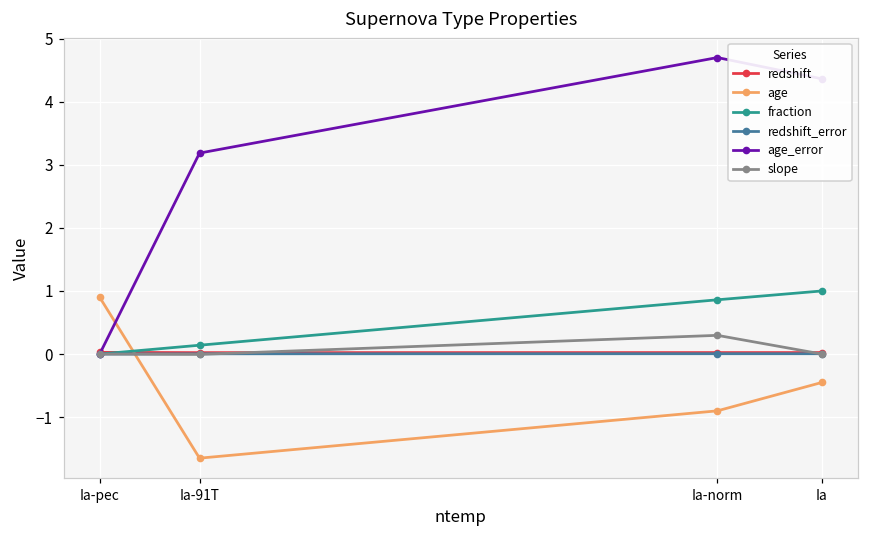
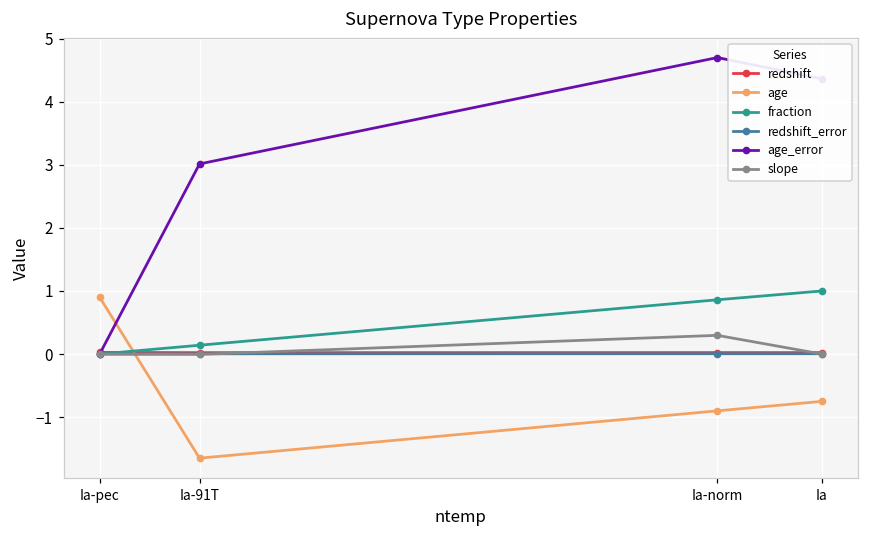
  {
    "age": {
      "Ia-pec": 0.9,
      "Ia-91T": -1.7,
      "Ia-norm": -0.9,
-     "Ia": -0.5
+     "Ia": -0.8
    },
    "age_error": {
-     "Ia-91T": 3.2,
+     "Ia-91T": 3.0,
      "Ia-norm": 4.7
    },
    "slope": {
      "Ia-norm": 0.3
    }
  }
